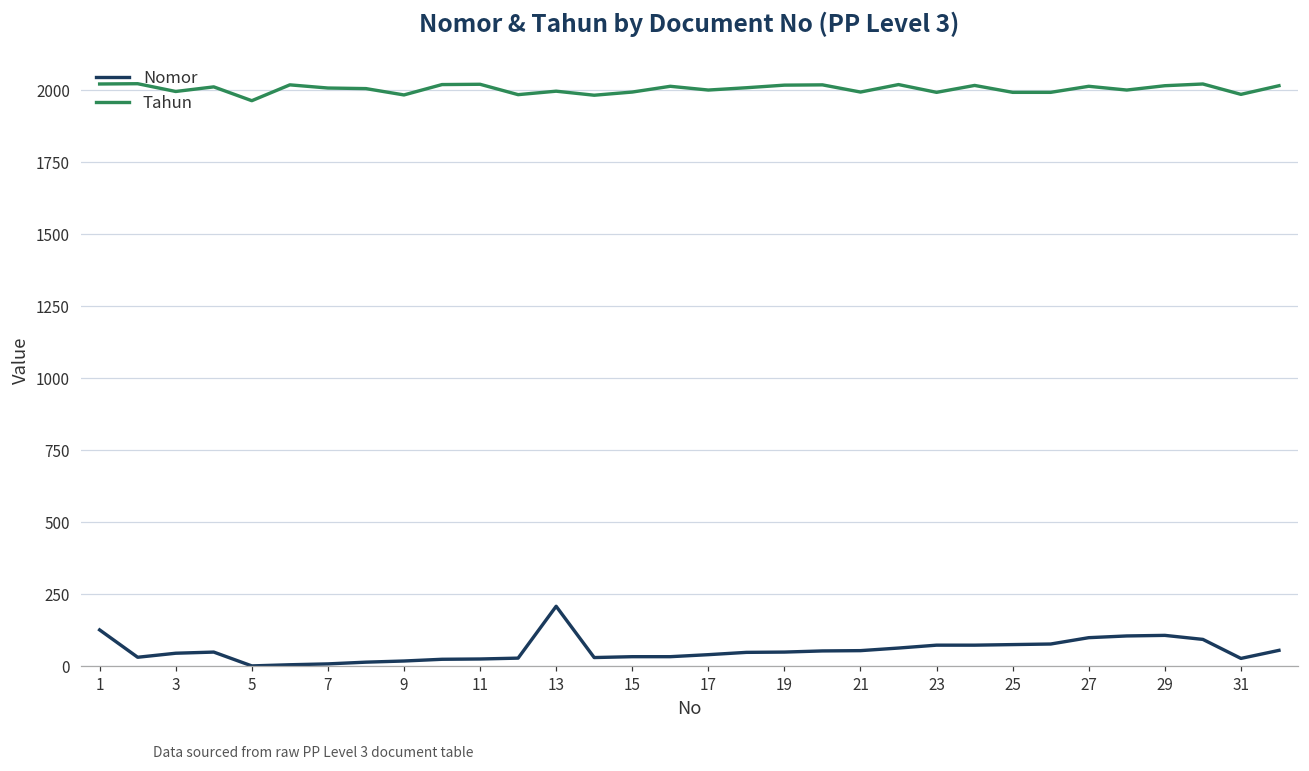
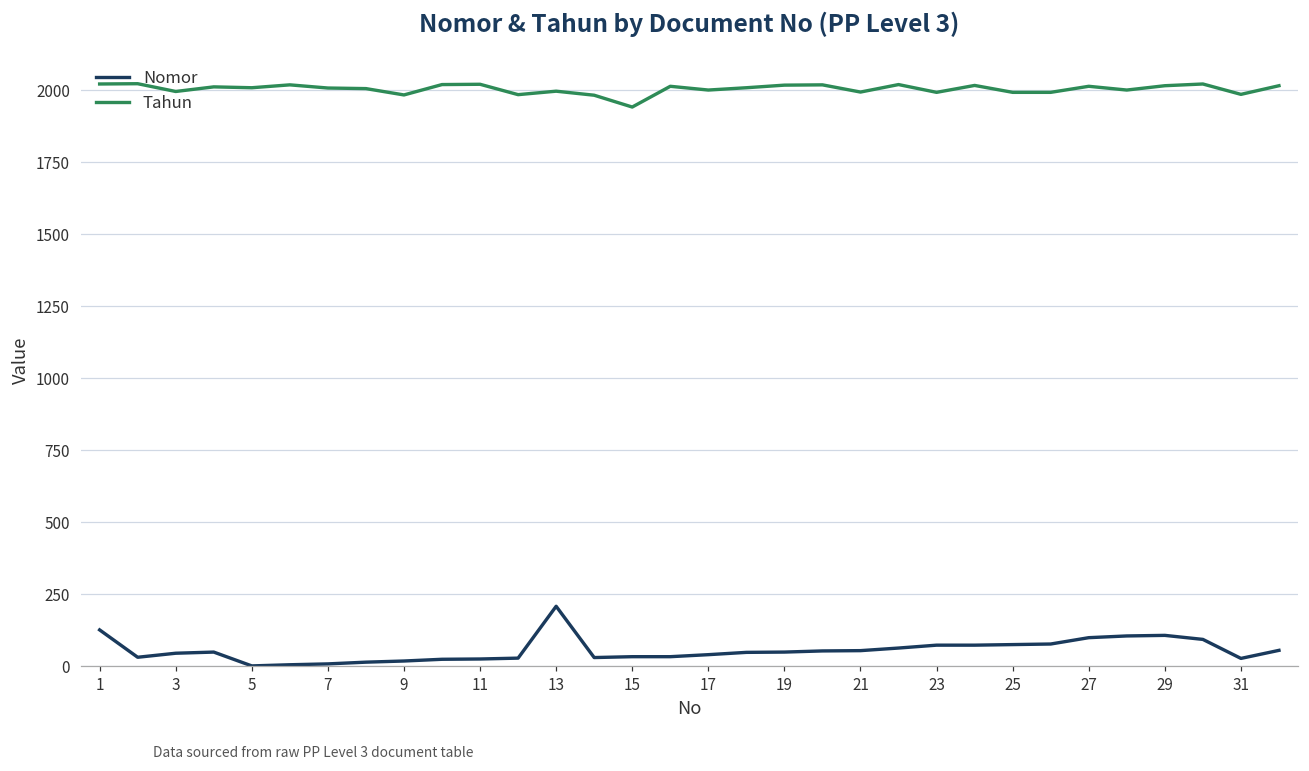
  {
    "Nomor": {
      "1": 130,
      "3": 50,
      "5": 0,
      "7": 10,
      "9": 20,
      "11": 30,
      "13": 210,
      "15": 30,
      "17": 40,
      "19": 50,
      "21": 50,
      "23": 70,
      "25": 80,
      "27": 100,
      "29": 110,
      "31": 30
    },
    "Tahun": {
      "1": 2020,
      "3": 2000,
-     "5": 1960,
+     "5": 2010,
      "7": 2010,
      "9": 1980,
      "11": 2020,
      "13": 2000,
-     "15": 1990,
+     "15": 1940,
      "17": 2000,
      "19": 2020,
      "21": 1990,
      "23": 1990,
      "25": 1990,
      "27": 2010,
      "29": 2020,
      "31": 1990
    }
  }
